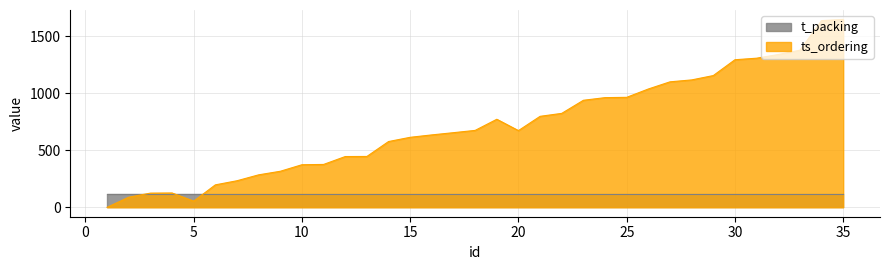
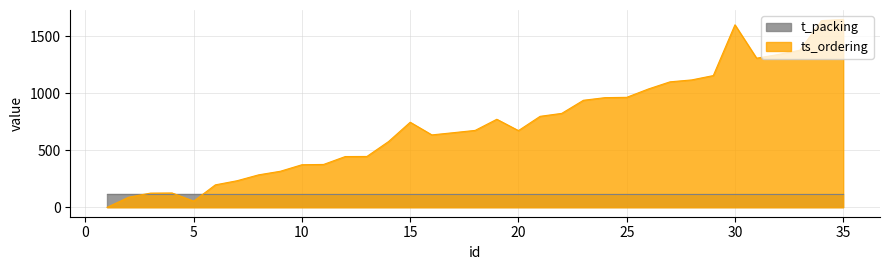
  {
    "t_packing": {
      "5": 120,
      "10": 120,
      "15": 120,
      "20": 120,
      "25": 120,
      "30": 120,
      "35": 120
    },
    "ts_ordering": {
      "5": 50,
      "10": 370,
-     "15": 610,
+     "15": 750,
      "20": 670,
      "25": 960,
-     "30": 1290
+     "30": 1600
    }
  }
